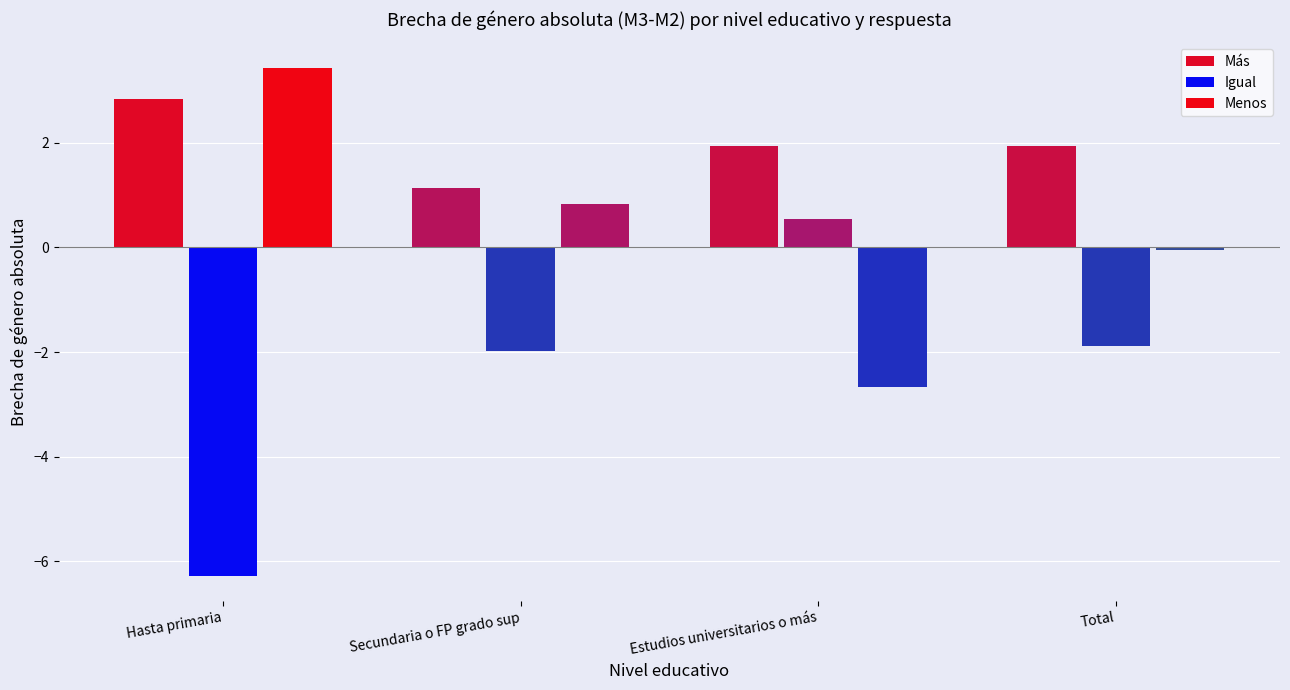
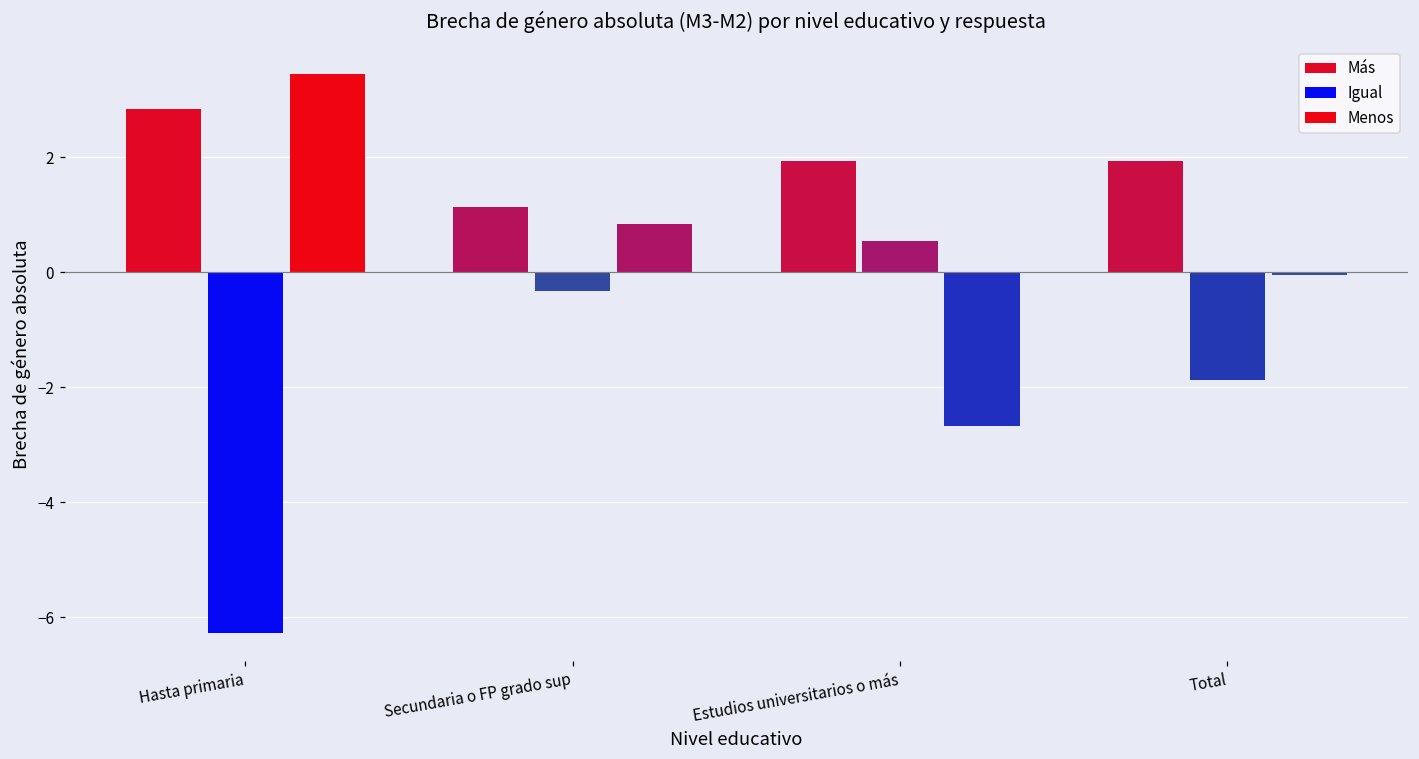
  {
    "Igual": {
      "Hasta primaria": -6.3,
-     "Secundaria o FP grado sup": -2.0,
+     "Secundaria o FP grado sup": -0.3,
      "Estudios universitarios o más": 0.5,
      "Total": -1.9
    }
  }
